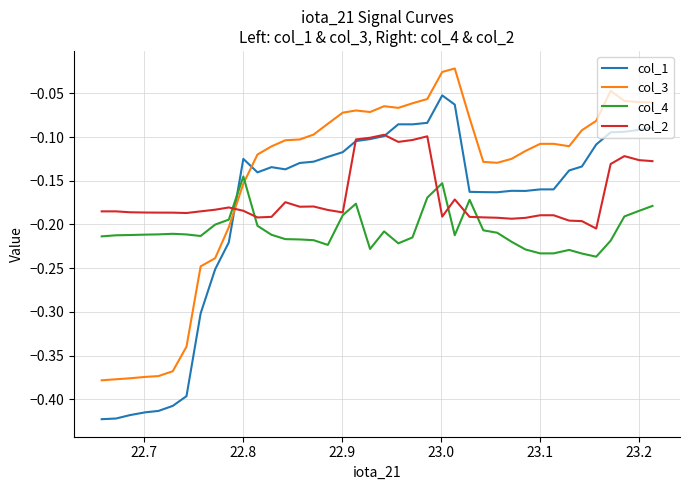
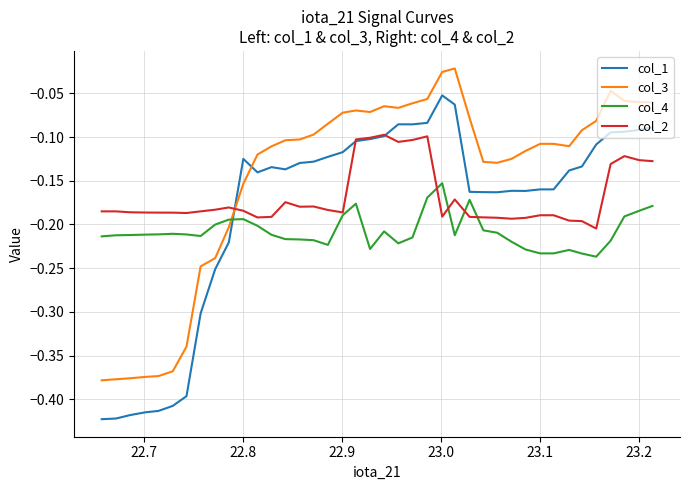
  {
    "col_1": {
      "22.8": -0.12
    },
    "col_3": {
      "22.8": -0.15
    },
    "col_4": {
-     "22.8": -0.15
+     "22.8": -0.19
    },
    "col_2": {
      "22.8": -0.18
    }
  }
